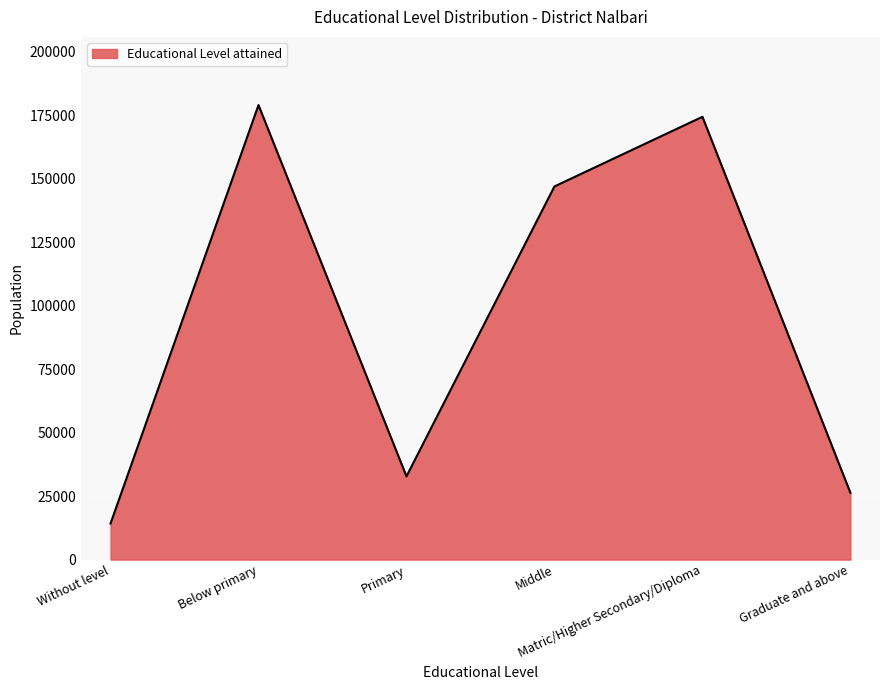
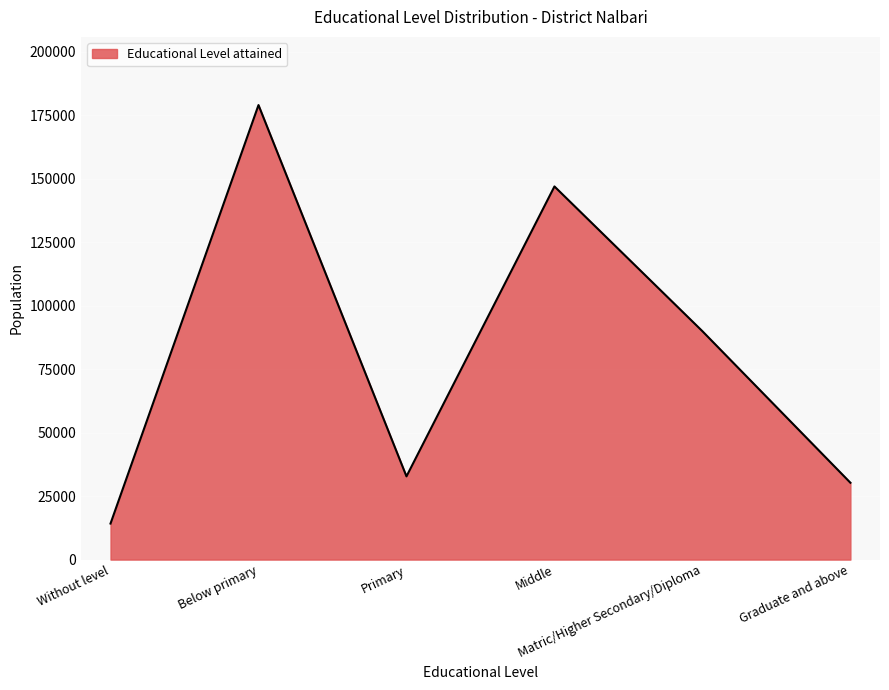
  {
    "Without level": 14000,
    "Below primary": 179000,
    "Primary": 33000,
    "Middle": 147000,
-   "Matric/Higher Secondary/Diploma": 174000,
-   "Graduate and above": 26000
+   "Matric/Higher Secondary/Diploma": 90000,
+   "Graduate and above": 30000
  }
